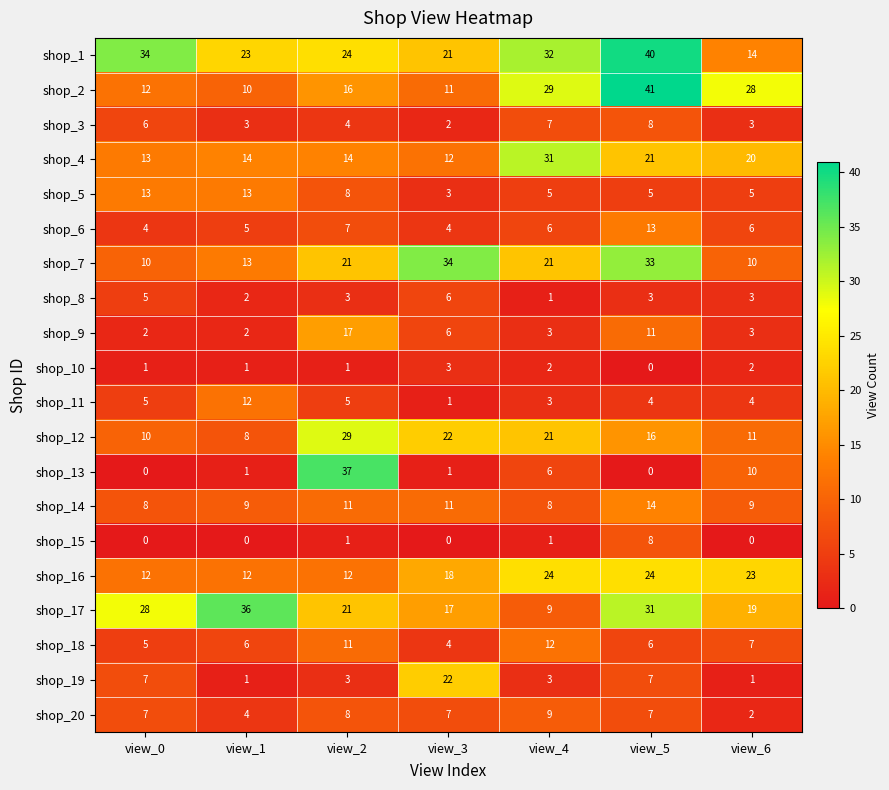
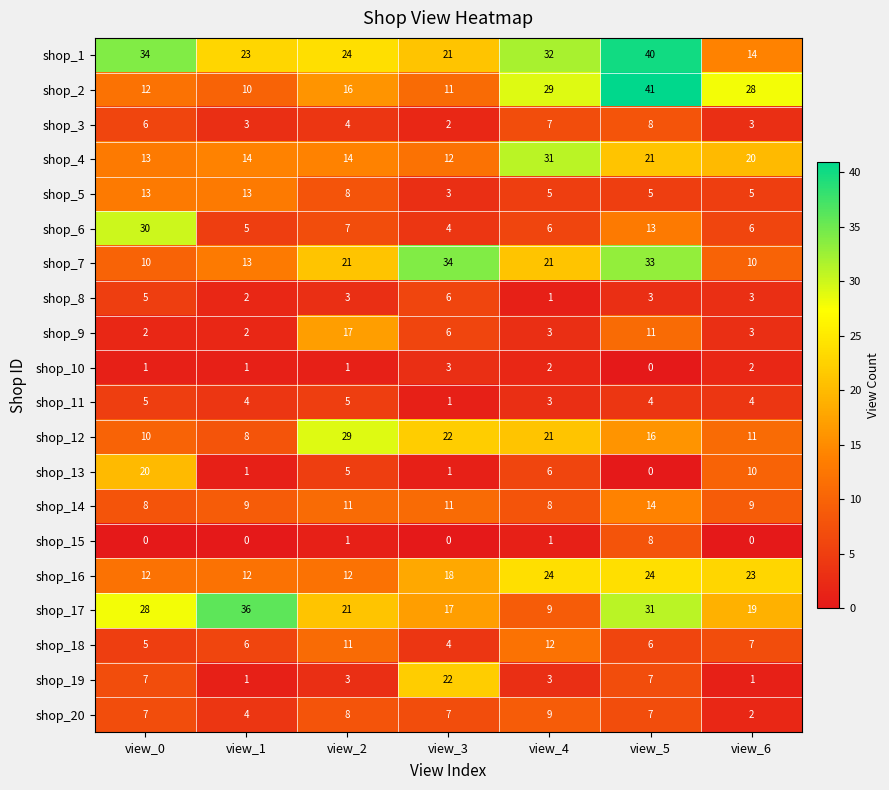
  {
    "shop_1": {
      "view_0": 34,
      "view_1": 23,
      "view_2": 24,
      "view_3": 21,
      "view_4": 32,
      "view_5": 40,
      "view_6": 14
    },
    "shop_2": {
      "view_0": 12,
      "view_1": 10,
      "view_2": 16,
      "view_3": 11,
      "view_4": 29,
      "view_5": 41,
      "view_6": 28
    },
    "shop_3": {
      "view_0": 6,
      "view_1": 3,
      "view_2": 4,
      "view_3": 2,
      "view_4": 7,
      "view_5": 8,
      "view_6": 3
    },
    "shop_4": {
      "view_0": 13,
      "view_1": 14,
      "view_2": 14,
      "view_3": 12,
      "view_4": 31,
      "view_5": 21,
      "view_6": 20
    },
    "shop_5": {
      "view_0": 13,
      "view_1": 13,
      "view_2": 8,
      "view_3": 3,
      "view_4": 5,
      "view_5": 5,
      "view_6": 5
    },
    "shop_6": {
-     "view_0": 4,
+     "view_0": 30,
      "view_1": 5,
      "view_2": 7,
      "view_3": 4,
      "view_4": 6,
      "view_5": 13,
      "view_6": 6
    },
    "shop_7": {
      "view_0": 10,
      "view_1": 13,
      "view_2": 21,
      "view_3": 34,
      "view_4": 21,
      "view_5": 33,
      "view_6": 10
    },
    "shop_8": {
      "view_0": 5,
      "view_1": 2,
      "view_2": 3,
      "view_3": 6,
      "view_4": 1,
      "view_5": 3,
      "view_6": 3
    },
    "shop_9": {
      "view_0": 2,
      "view_1": 2,
      "view_2": 17,
      "view_3": 6,
      "view_4": 3,
      "view_5": 11,
      "view_6": 3
    },
    "shop_10": {
      "view_0": 1,
      "view_1": 1,
      "view_2": 1,
      "view_3": 3,
      "view_4": 2,
      "view_5": 0,
      "view_6": 2
    },
    "shop_11": {
      "view_0": 5,
-     "view_1": 12,
+     "view_1": 4,
      "view_2": 5,
      "view_3": 1,
      "view_4": 3,
      "view_5": 4,
      "view_6": 4
    },
    "shop_12": {
      "view_0": 10,
      "view_1": 8,
      "view_2": 29,
      "view_3": 22,
      "view_4": 21,
      "view_5": 16,
      "view_6": 11
    },
    "shop_13": {
-     "view_0": 0,
+     "view_0": 20,
      "view_1": 1,
-     "view_2": 37,
+     "view_2": 5,
      "view_3": 1,
      "view_4": 6,
      "view_5": 0,
      "view_6": 10
    },
    "shop_14": {
      "view_0": 8,
      "view_1": 9,
      "view_2": 11,
      "view_3": 11,
      "view_4": 8,
      "view_5": 14,
      "view_6": 9
    },
    "shop_15": {
      "view_0": 0,
      "view_1": 0,
      "view_2": 1,
      "view_3": 0,
      "view_4": 1,
      "view_5": 8,
      "view_6": 0
    },
    "shop_16": {
      "view_0": 12,
      "view_1": 12,
      "view_2": 12,
      "view_3": 18,
      "view_4": 24,
      "view_5": 24,
      "view_6": 23
    },
    "shop_17": {
      "view_0": 28,
      "view_1": 36,
      "view_2": 21,
      "view_3": 17,
      "view_4": 9,
      "view_5": 31,
      "view_6": 19
    },
    "shop_18": {
      "view_0": 5,
      "view_1": 6,
      "view_2": 11,
      "view_3": 4,
      "view_4": 12,
      "view_5": 6,
      "view_6": 7
    },
    "shop_19": {
      "view_0": 7,
      "view_1": 1,
      "view_2": 3,
      "view_3": 22,
      "view_4": 3,
      "view_5": 7,
      "view_6": 1
    },
    "shop_20": {
      "view_0": 7,
      "view_1": 4,
      "view_2": 8,
      "view_3": 7,
      "view_4": 9,
      "view_5": 7,
      "view_6": 2
    }
  }
